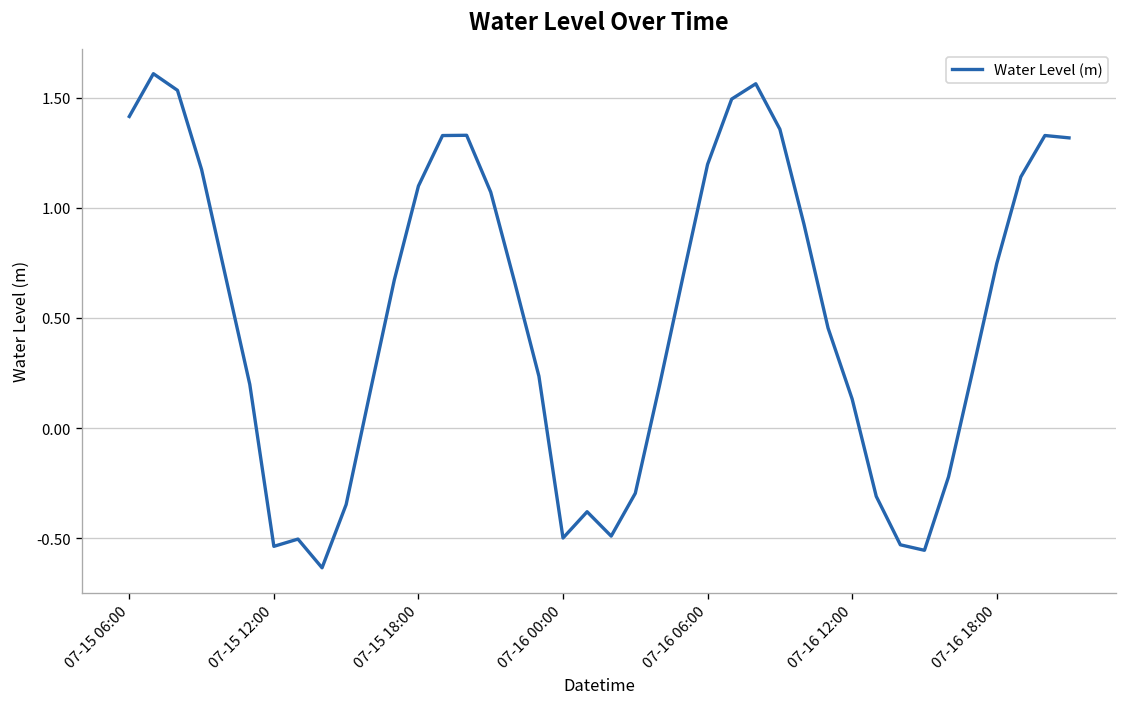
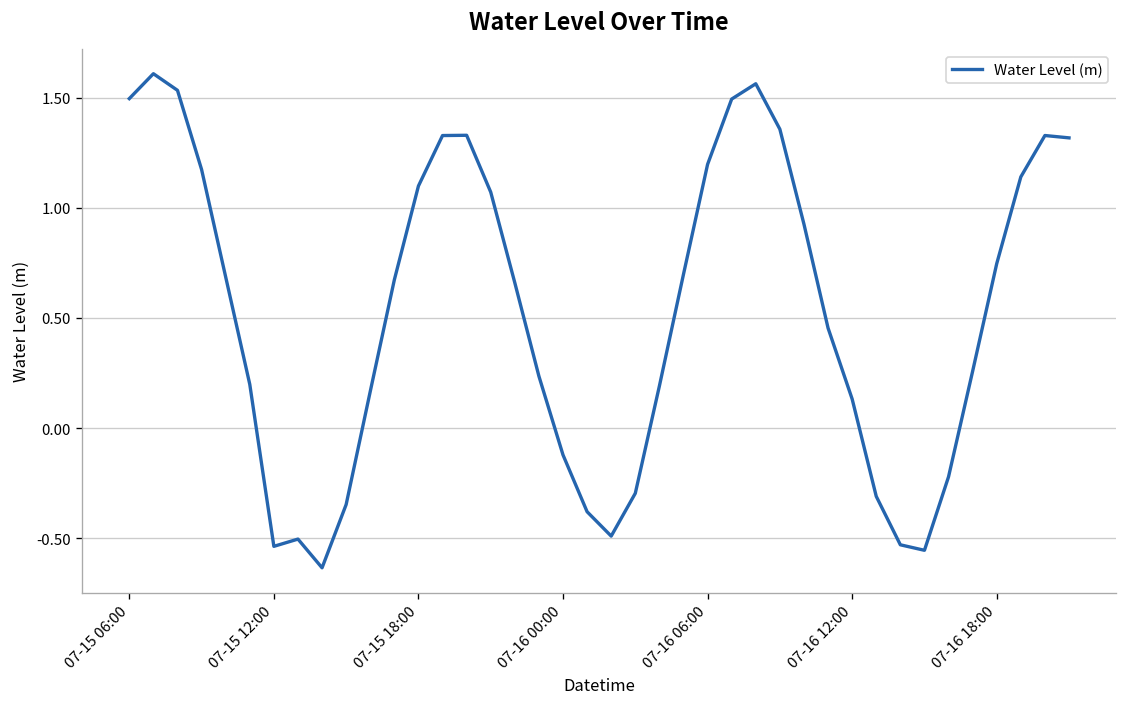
  {
-   "07-15 06:00": 1.41,
+   "07-15 06:00": 1.50,
    "07-15 12:00": -0.54,
    "07-15 18:00": 1.10,
-   "07-16 00:00": -0.50,
+   "07-16 00:00": -0.12,
    "07-16 06:00": 1.20,
    "07-16 12:00": 0.13,
    "07-16 18:00": 0.75
  }
